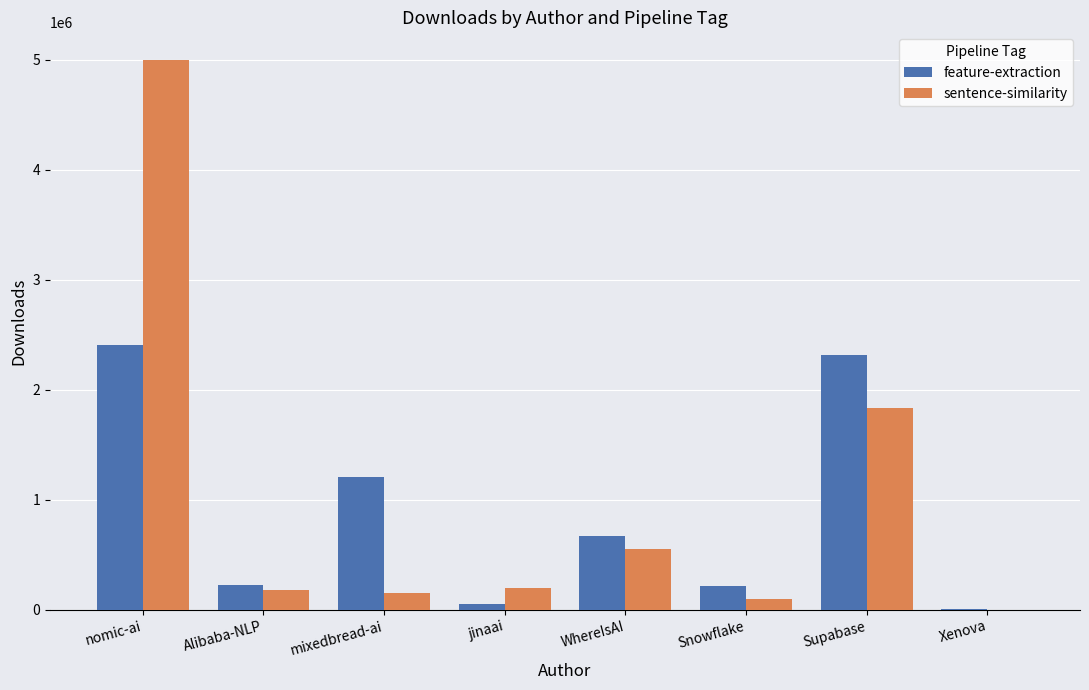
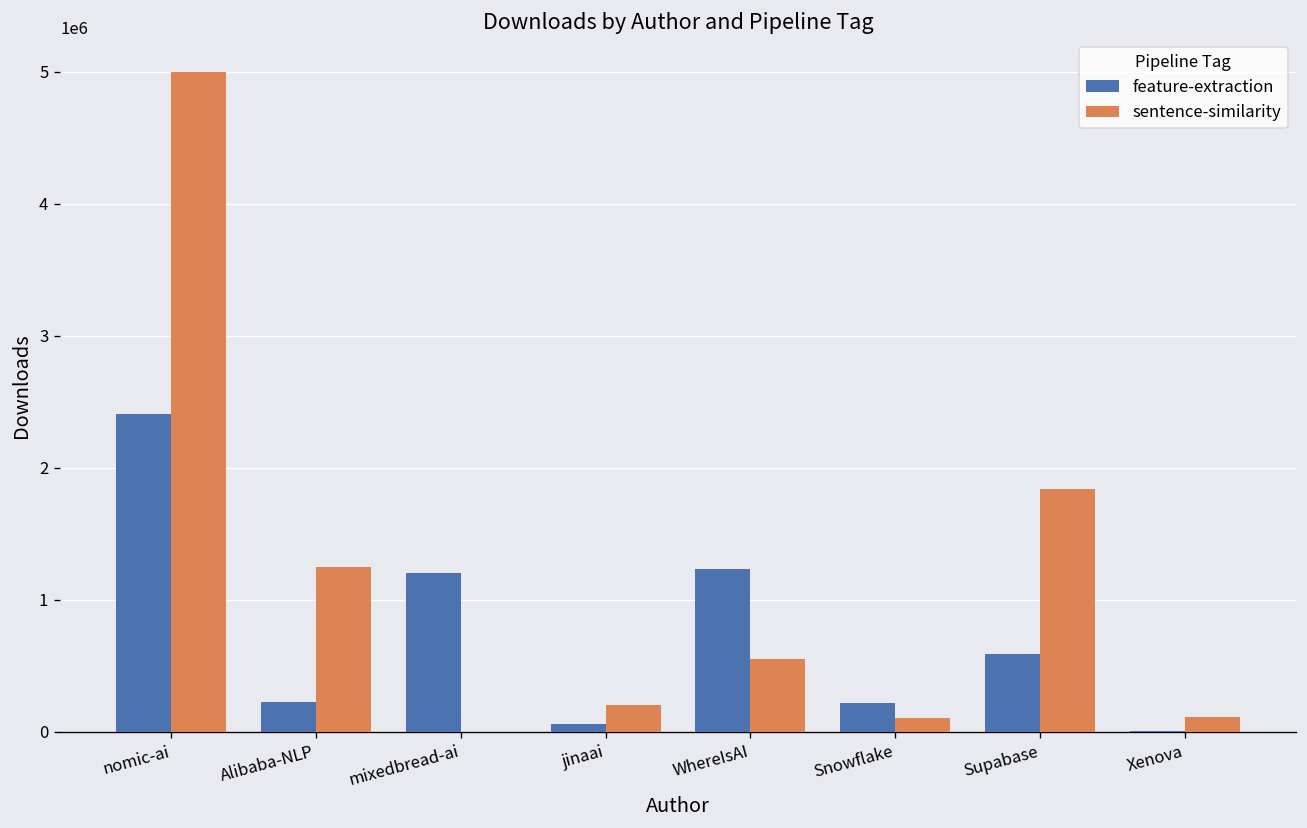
  {
    "feature-extraction": {
      "nomic-ai": 2410000,
      "Alibaba-NLP": 230000,
      "mixedbread-ai": 1200000,
      "jinaai": 60000,
-     "WhereIsAI": 670000,
+     "WhereIsAI": 1230000,
      "Snowflake": 220000,
-     "Supabase": 2320000
+     "Supabase": 590000
    },
    "sentence-similarity": {
      "nomic-ai": 5000000,
-     "Alibaba-NLP": 170000,
-     "mixedbread-ai": 160000,
+     "Alibaba-NLP": 1250000,
+     "mixedbread-ai": 0,
      "jinaai": 200000,
      "WhereIsAI": 550000,
      "Snowflake": 100000,
      "Supabase": 1840000,
-     "Xenova": 0
+     "Xenova": 110000
    }
  }
